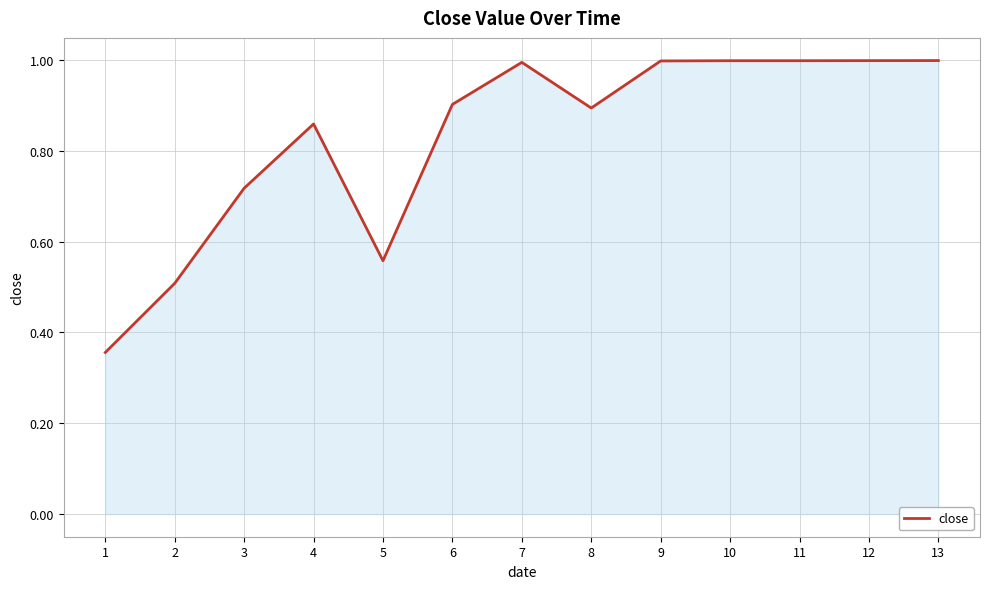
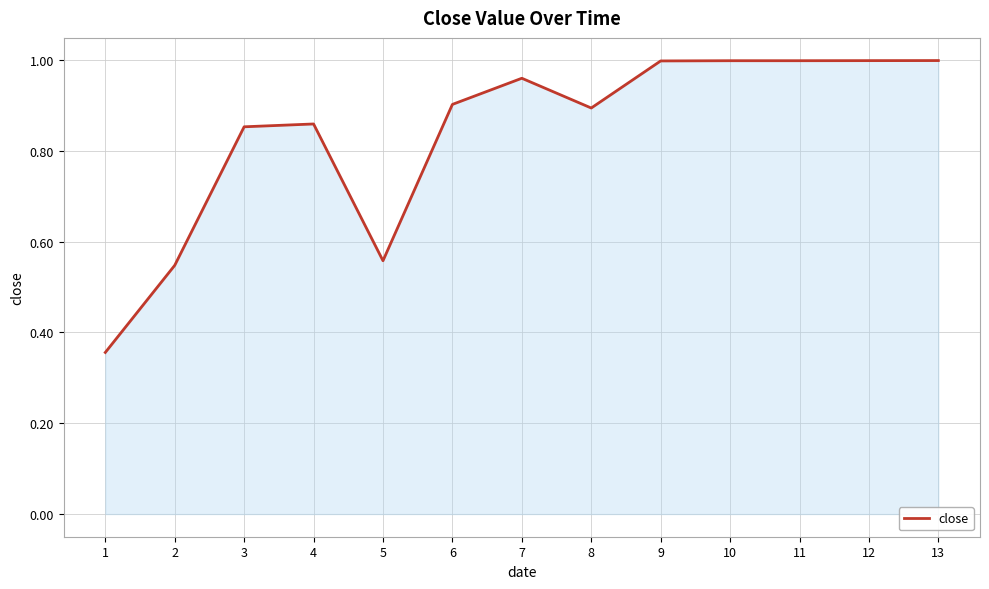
  {
    "1": 0.36,
-   "2": 0.51,
-   "3": 0.72,
+   "2": 0.55,
+   "3": 0.85,
    "4": 0.86,
    "5": 0.56,
    "6": 0.90,
-   "7": 0.99,
+   "7": 0.96,
    "8": 0.89,
    "9": 1.00,
    "10": 1.00,
    "11": 1.00,
    "12": 1.00,
    "13": 1.00
  }
